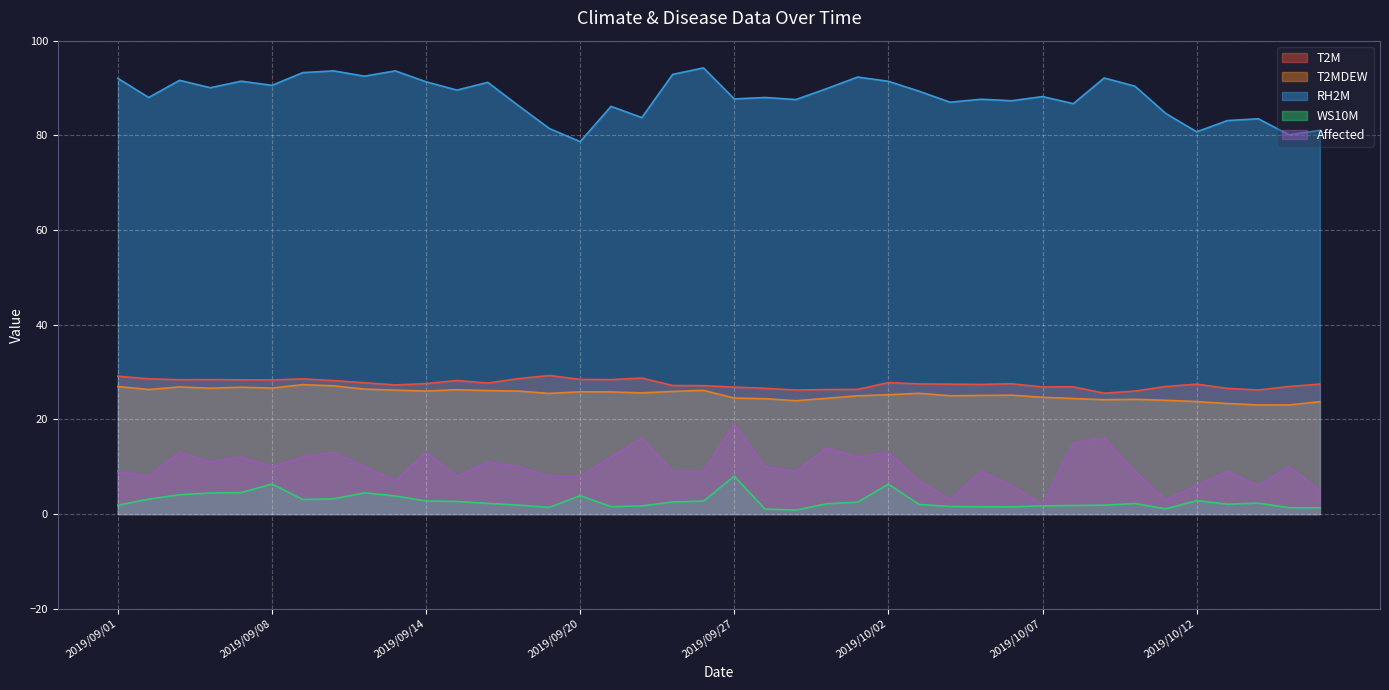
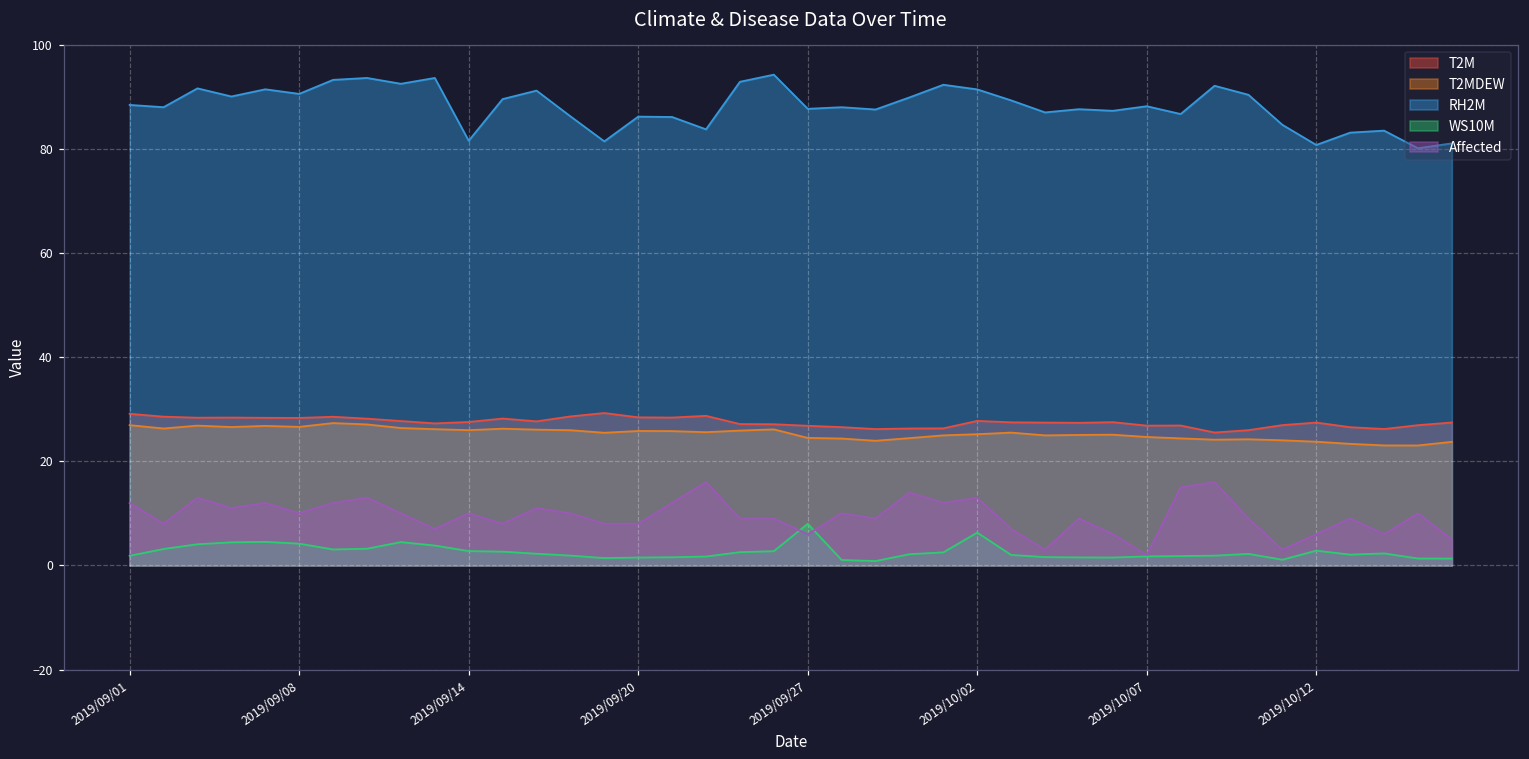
  {
    "RH2M": {
-     "2019/09/01": 92,
+     "2019/09/01": 88,
      "2019/09/08": 91,
-     "2019/09/14": 91,
-     "2019/09/20": 79,
+     "2019/09/14": 82,
+     "2019/09/20": 86,
      "2019/09/27": 88,
      "2019/10/02": 91,
      "2019/10/07": 88,
      "2019/10/12": 81
    },
    "WS10M": {
      "2019/09/01": 2,
-     "2019/09/08": 6,
+     "2019/09/08": 4,
      "2019/09/14": 3,
-     "2019/09/20": 4,
+     "2019/09/20": 2,
      "2019/09/27": 8,
      "2019/10/02": 6,
      "2019/10/12": 3
    },
    "Affected": {
-     "2019/09/01": 9,
+     "2019/09/01": 12,
      "2019/09/08": 10,
-     "2019/09/14": 13,
+     "2019/09/14": 10,
      "2019/09/20": 8,
-     "2019/09/27": 19,
+     "2019/09/27": 6,
      "2019/10/02": 13,
      "2019/10/12": 6
    }
  }
